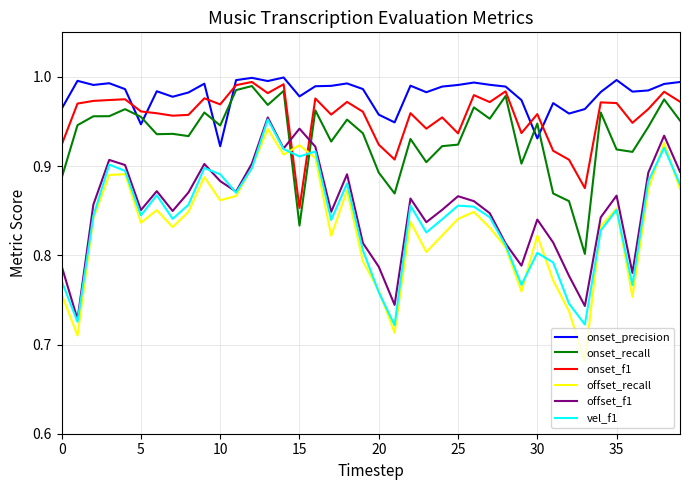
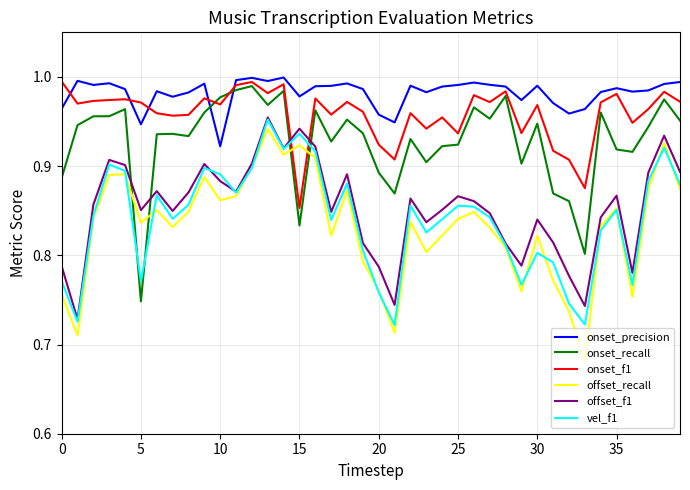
  {
    "onset_precision": {
      "0": 0.96,
      "5": 0.95,
      "10": 0.92,
      "15": 0.98,
      "20": 0.96,
      "25": 0.99,
-     "30": 0.93,
-     "35": 1.00
+     "30": 0.99,
+     "35": 0.99
    },
    "onset_recall": {
      "0": 0.89,
-     "5": 0.96,
-     "10": 0.95,
+     "5": 0.75,
+     "10": 0.98,
      "15": 0.83,
      "20": 0.89,
      "25": 0.92,
      "30": 0.95,
      "35": 0.92
    },
    "onset_f1": {
-     "0": 0.92,
-     "5": 0.96,
+     "0": 0.99,
+     "5": 0.97,
      "10": 0.97,
      "15": 0.85,
      "20": 0.92,
      "25": 0.94,
-     "30": 0.96,
-     "35": 0.97
+     "30": 0.97,
+     "35": 0.98
    },
    "offset_recall": {
      "0": 0.76,
      "5": 0.84,
      "10": 0.86,
      "15": 0.92,
      "25": 0.84,
      "30": 0.82
    },
    "offset_f1": {
      "0": 0.79,
      "5": 0.85,
      "10": 0.88,
      "15": 0.94,
      "20": 0.79,
      "25": 0.87,
      "30": 0.84,
      "35": 0.87
    },
    "vel_f1": {
      "0": 0.77,
-     "5": 0.84,
+     "5": 0.77,
      "10": 0.89,
-     "15": 0.91,
+     "15": 0.94,
      "25": 0.86,
      "30": 0.80
    }
  }
